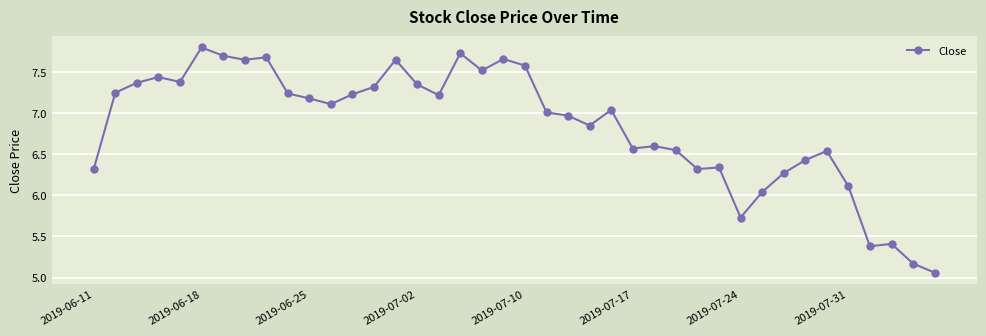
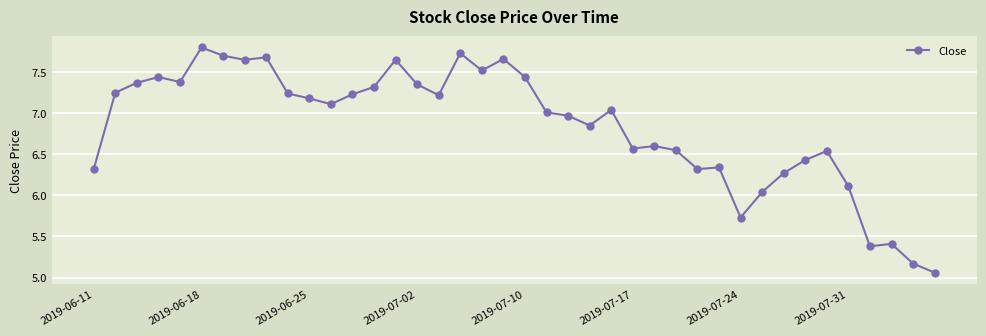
  {
    "2019-06-11": 6.3,
    "2019-06-18": 7.8,
    "2019-06-25": 7.2,
    "2019-07-02": 7.4,
-   "2019-07-10": 7.6,
+   "2019-07-10": 7.4,
    "2019-07-17": 6.6,
    "2019-07-24": 5.7,
    "2019-07-31": 6.1
  }
